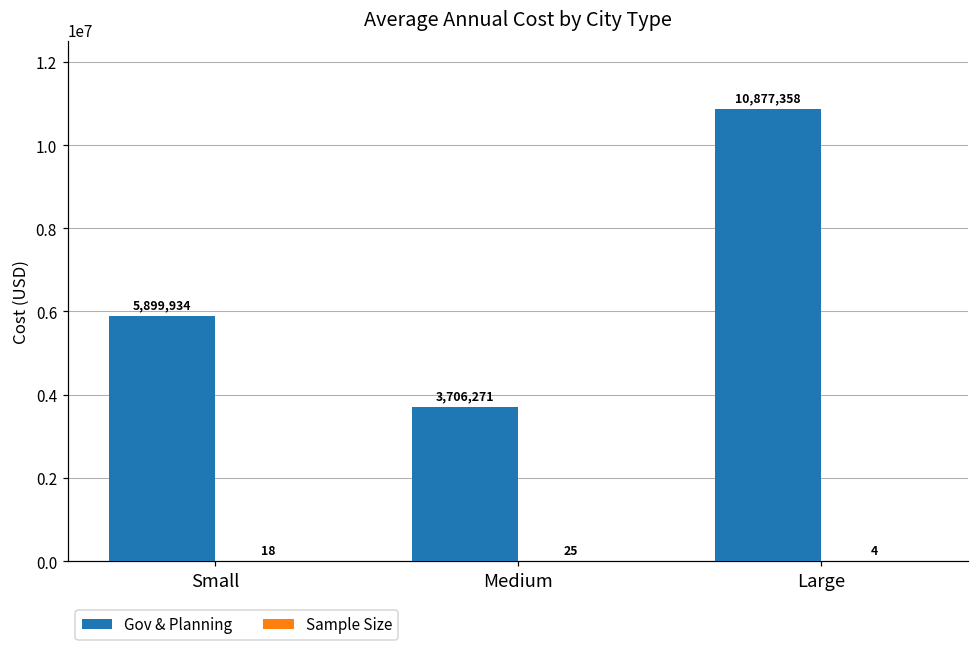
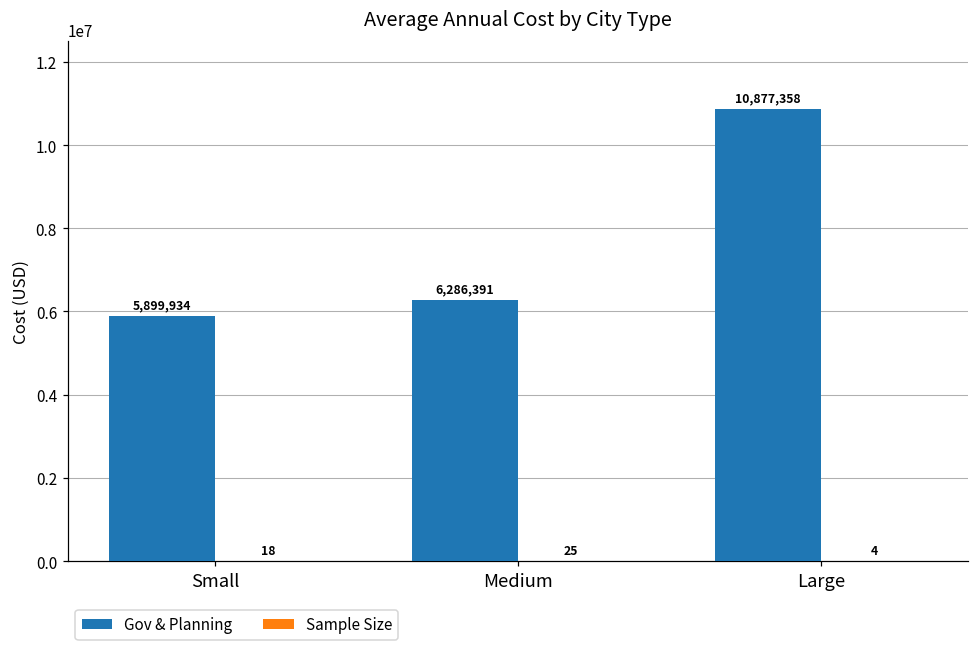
  {
    "Gov & Planning": {
      "Small": "5,899,934",
-     "Medium": "3,706,271",
+     "Medium": "6,286,391",
      "Large": "10,877,358"
    },
    "Sample Size": {
      "Small": "18",
      "Medium": "25",
      "Large": "4"
    }
  }
